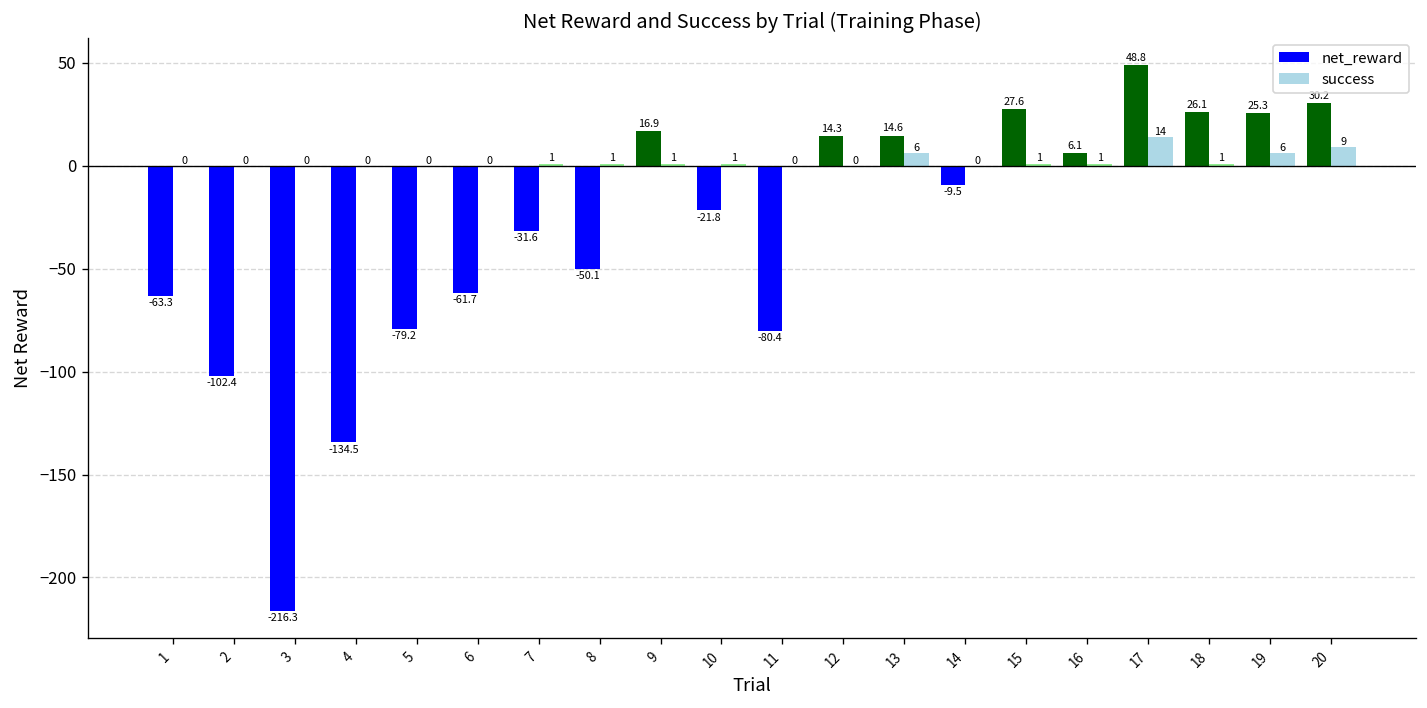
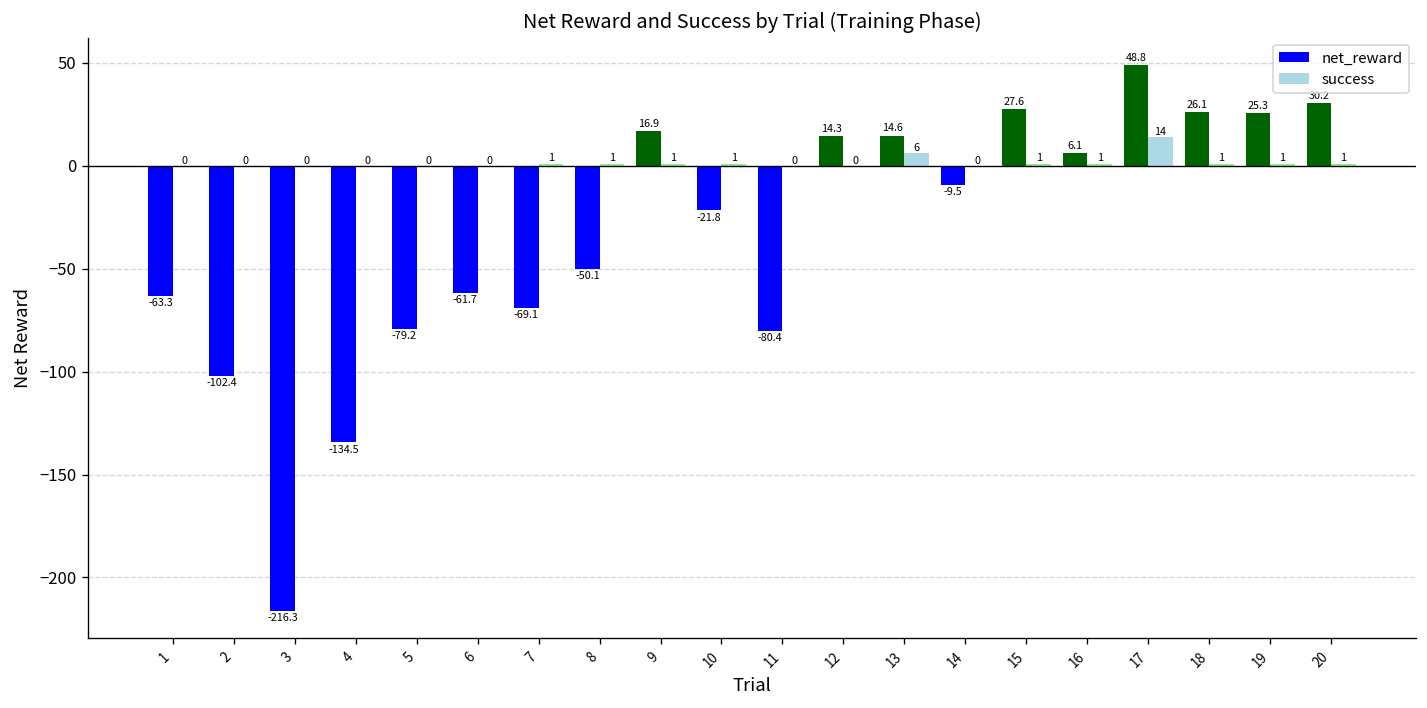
  {
    "net_reward": {
      "1": -63.3,
      "2": -102.4,
      "3": -216.3,
      "4": -134.5,
      "5": -79.2,
      "6": -61.7,
-     "7": -31.6,
+     "7": -69.1,
      "8": -50.1,
      "9": 16.9,
      "10": -21.8,
      "11": -80.4,
      "12": 14.3,
      "13": 14.6,
      "14": -9.5,
      "15": 27.6,
      "16": 6.1,
      "17": 48.8,
      "18": 26.1,
      "19": 25.3
    },
    "success": {
      "1": 0,
      "2": 0,
      "3": 0,
      "4": 0,
      "5": 0,
      "6": 0,
      "7": 1,
      "8": 1,
      "9": 1,
      "10": 1,
      "11": 0,
      "12": 0,
      "13": 6,
      "14": 0,
      "15": 1,
      "16": 1,
      "17": 14,
      "18": 1,
-     "19": 6,
-     "20": 9
+     "19": 1,
+     "20": 1
    }
  }
